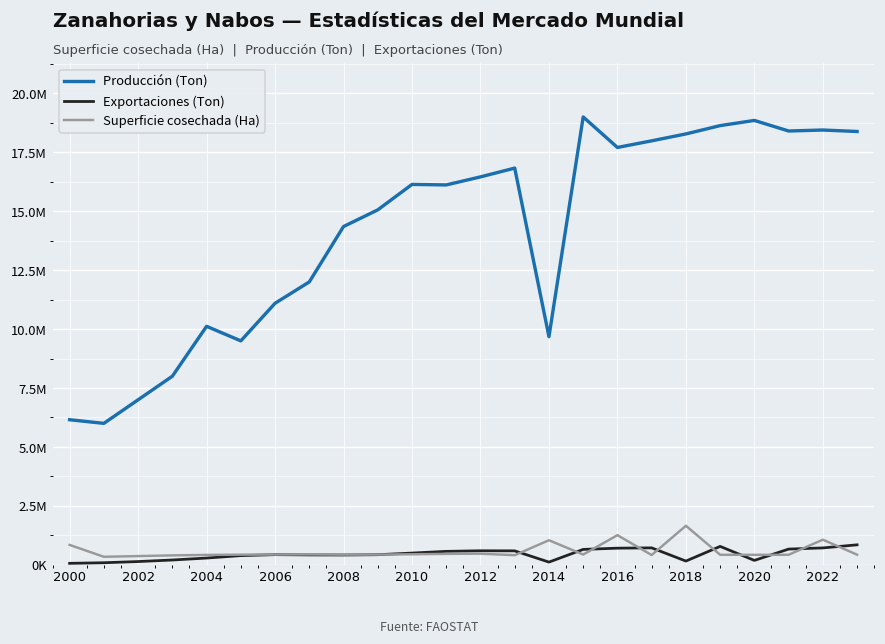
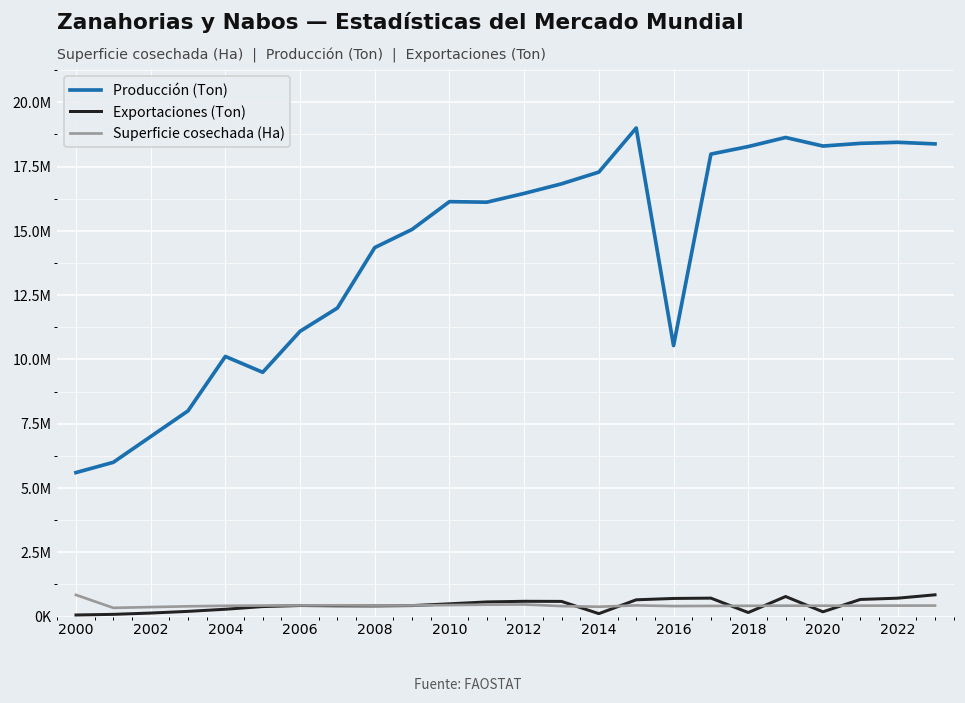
  {
    "Producción (Ton)": {
-     "2000": 6200000,
+     "2000": 5600000,
      "2002": 7000000,
      "2004": 10100000,
      "2006": 11100000,
      "2008": 14400000,
      "2010": 16100000,
      "2012": 16500000,
-     "2014": 9700000,
-     "2016": 17700000,
+     "2014": 17300000,
+     "2016": 10500000,
      "2018": 18300000,
-     "2020": 18900000,
+     "2020": 18300000,
      "2022": 18400000
    },
    "Exportaciones (Ton)": {
      "2000": 100000,
      "2002": 100000,
      "2004": 300000,
      "2012": 600000,
      "2014": 100000,
      "2016": 700000,
      "2018": 200000,
      "2020": 200000,
      "2022": 700000
    },
    "Superficie cosechada (Ha)": {
      "2000": 800000,
      "2002": 400000,
      "2004": 400000,
      "2012": 500000,
-     "2014": 1000000,
-     "2016": 1300000,
-     "2018": 1700000,
+     "2014": 400000,
+     "2016": 400000,
+     "2018": 400000,
      "2020": 400000,
-     "2022": 1100000
+     "2022": 400000
    }
  }
